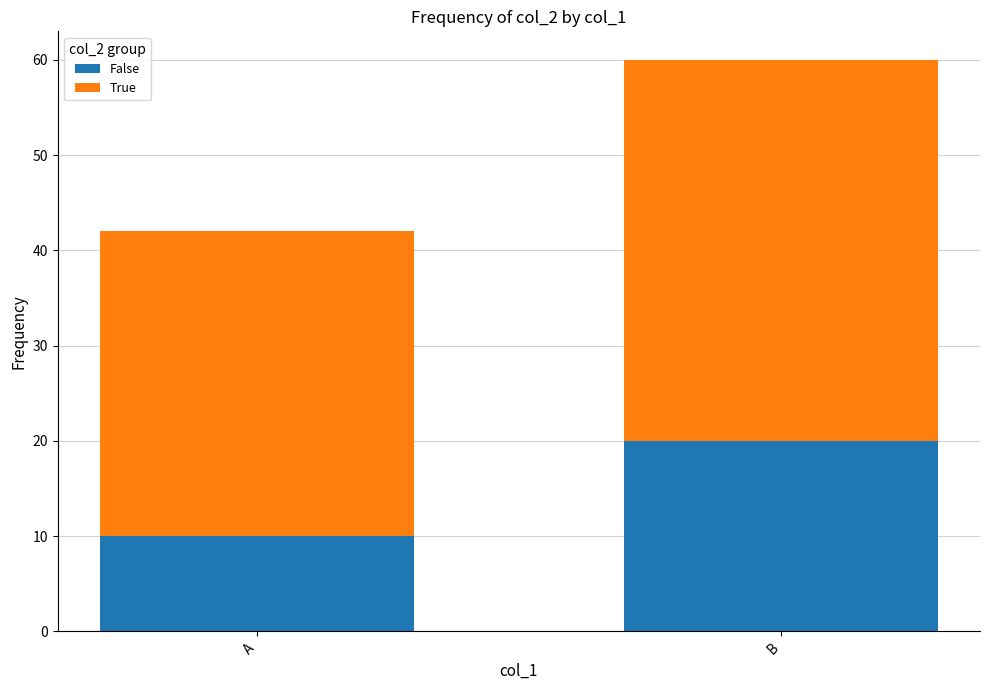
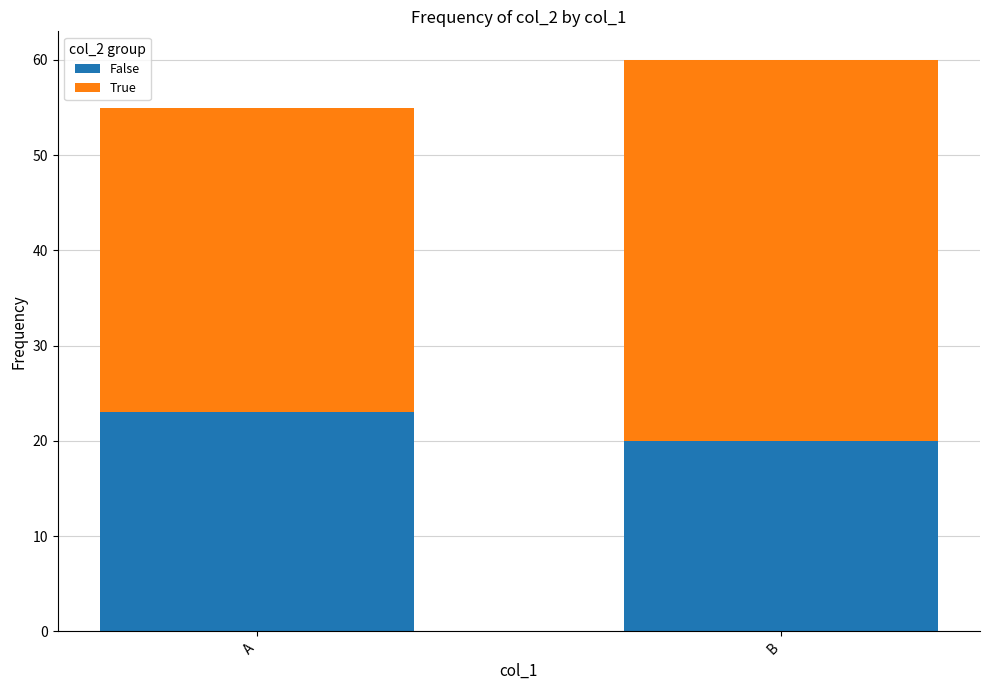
  {
    "False": {
-     "A": 10,
+     "A": 23,
      "B": 20
    },
    "True": {
      "A": 32,
      "B": 40
    }
  }
